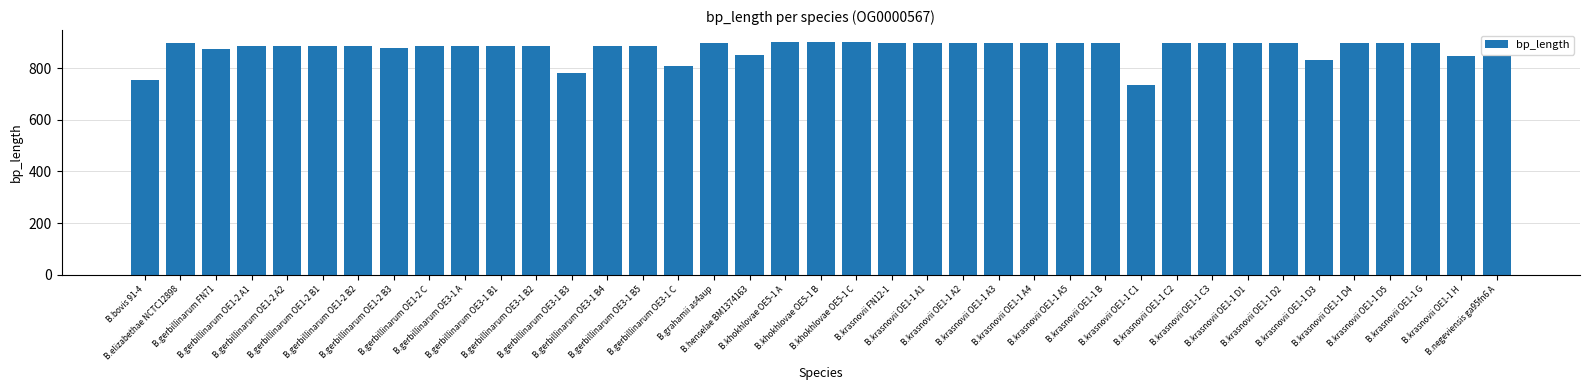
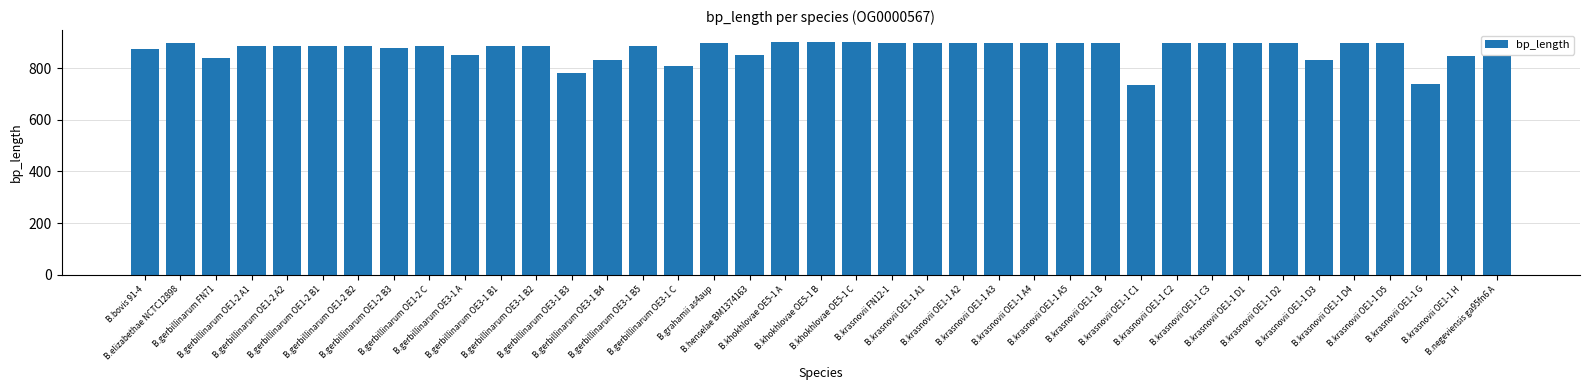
  {
-   "B.bovis 91-4": 750,
+   "B.bovis 91-4": 880,
    "B.elizabethae NCTC12898": 900,
-   "B.gerbillinarum FN71": 870,
+   "B.gerbillinarum FN71": 840,
    "B.gerbillinarum OE1-2 A1": 890,
    "B.gerbillinarum OE1-2 A2": 890,
    "B.gerbillinarum OE1-2 B1": 890,
    "B.gerbillinarum OE1-2 B2": 890,
    "B.gerbillinarum OE1-2 B3": 880,
    "B.gerbillinarum OE1-2 C": 890,
-   "B.gerbillinarum OE3-1 A": 890,
+   "B.gerbillinarum OE3-1 A": 850,
    "B.gerbillinarum OE3-1 B1": 890,
    "B.gerbillinarum OE3-1 B2": 890,
    "B.gerbillinarum OE3-1 B3": 780,
-   "B.gerbillinarum OE3-1 B4": 890,
+   "B.gerbillinarum OE3-1 B4": 830,
    "B.gerbillinarum OE3-1 B5": 890,
    "B.gerbillinarum OE3-1 C": 810,
    "B.grahamii as4aup": 900,
    "B.henselae BM1374163": 850,
    "B.khokhlovae OE5-1 A": 900,
    "B.khokhlovae OE5-1 B": 900,
    "B.khokhlovae OE5-1 C": 900,
    "B.krasnovii FN12-1": 900,
    "B.krasnovii OE1-1 A1": 900,
    "B.krasnovii OE1-1 A2": 900,
    "B.krasnovii OE1-1 A3": 900,
    "B.krasnovii OE1-1 A4": 900,
    "B.krasnovii OE1-1 A5": 900,
    "B.krasnovii OE1-1 B": 900,
    "B.krasnovii OE1-1 C1": 740,
    "B.krasnovii OE1-1 C2": 900,
    "B.krasnovii OE1-1 C3": 900,
    "B.krasnovii OE1-1 D1": 900,
    "B.krasnovii OE1-1 D2": 900,
    "B.krasnovii OE1-1 D3": 830,
    "B.krasnovii OE1-1 D4": 900,
    "B.krasnovii OE1-1 D5": 900,
-   "B.krasnovii OE1-1 G": 900,
+   "B.krasnovii OE1-1 G": 740,
    "B.krasnovii OE1-1 H": 850,
    "B.negeviensis ga95fn6 A": 850
  }
